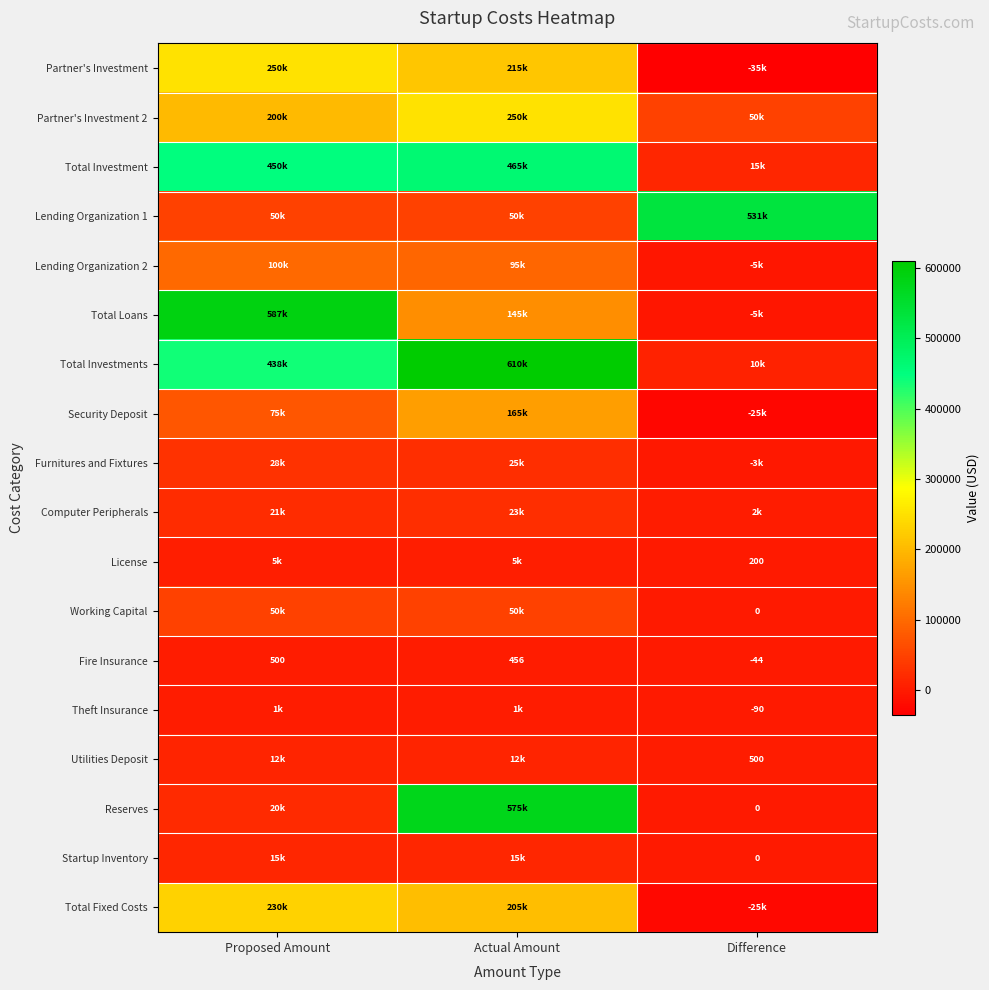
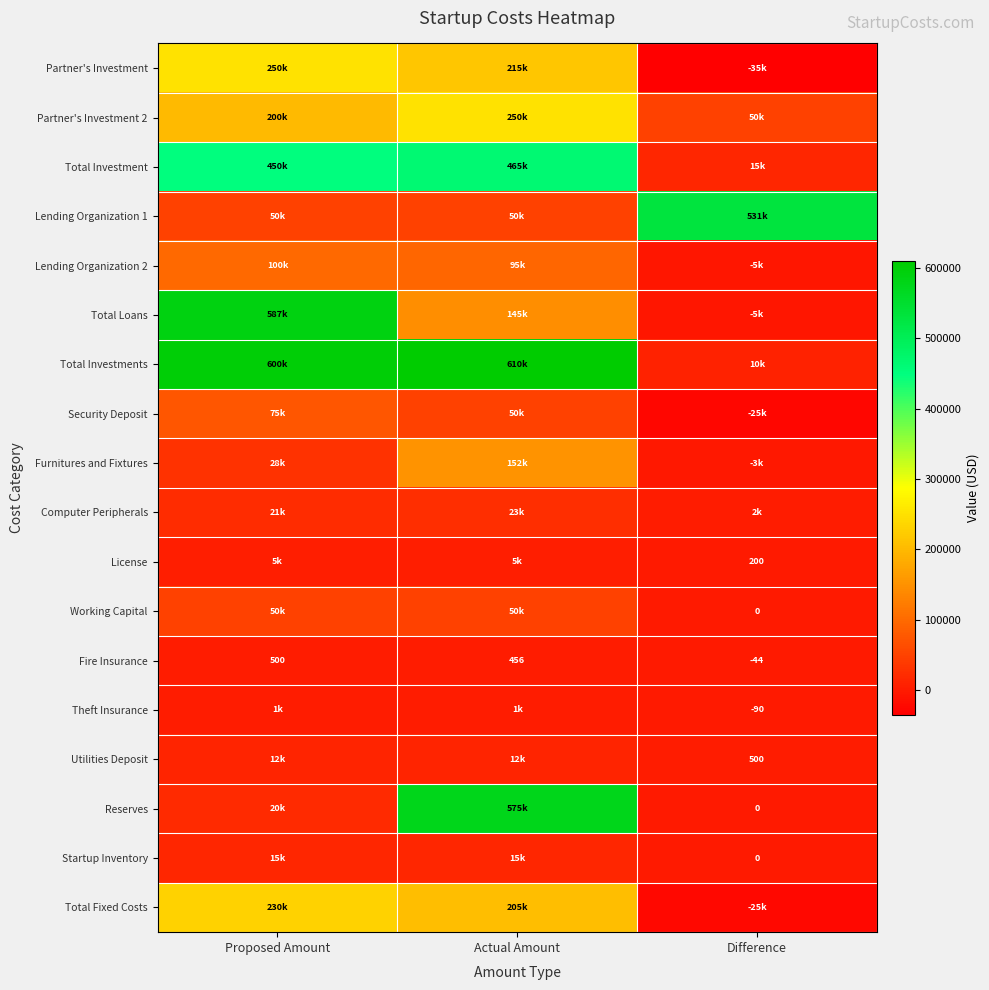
  {
    "Partner's Investment": {
      "Proposed Amount": "250k",
      "Actual Amount": "215k",
      "Difference": "-35k"
    },
    "Partner's Investment 2": {
      "Proposed Amount": "200k",
      "Actual Amount": "250k",
      "Difference": "50k"
    },
    "Total Investment": {
      "Proposed Amount": "450k",
      "Actual Amount": "465k",
      "Difference": "15k"
    },
    "Lending Organization 1": {
      "Proposed Amount": "50k",
      "Actual Amount": "50k",
      "Difference": "531k"
    },
    "Lending Organization 2": {
      "Proposed Amount": "100k",
      "Actual Amount": "95k",
      "Difference": "-5k"
    },
    "Total Loans": {
      "Proposed Amount": "587k",
      "Actual Amount": "145k",
      "Difference": "-5k"
    },
    "Total Investments": {
-     "Proposed Amount": "438k",
+     "Proposed Amount": "600k",
      "Actual Amount": "610k",
      "Difference": "10k"
    },
    "Security Deposit": {
      "Proposed Amount": "75k",
-     "Actual Amount": "165k",
+     "Actual Amount": "50k",
      "Difference": "-25k"
    },
    "Furnitures and Fixtures": {
      "Proposed Amount": "28k",
-     "Actual Amount": "25k",
+     "Actual Amount": "152k",
      "Difference": "-3k"
    },
    "Computer Peripherals": {
      "Proposed Amount": "21k",
      "Actual Amount": "23k",
      "Difference": "2k"
    },
    "License": {
      "Proposed Amount": "5k",
      "Actual Amount": "5k",
      "Difference": "200"
    },
    "Working Capital": {
      "Proposed Amount": "50k",
      "Actual Amount": "50k",
      "Difference": "0"
    },
    "Fire Insurance": {
      "Proposed Amount": "500",
      "Actual Amount": "456",
      "Difference": "-44"
    },
    "Theft Insurance": {
      "Proposed Amount": "1k",
      "Actual Amount": "1k",
      "Difference": "-90"
    },
    "Utilities Deposit": {
      "Proposed Amount": "12k",
      "Actual Amount": "12k",
      "Difference": "500"
    },
    "Reserves": {
      "Proposed Amount": "20k",
      "Actual Amount": "575k",
      "Difference": "0"
    },
    "Startup Inventory": {
      "Proposed Amount": "15k",
      "Actual Amount": "15k",
      "Difference": "0"
    },
    "Total Fixed Costs": {
      "Proposed Amount": "230k",
      "Actual Amount": "205k",
      "Difference": "-25k"
    }
  }
